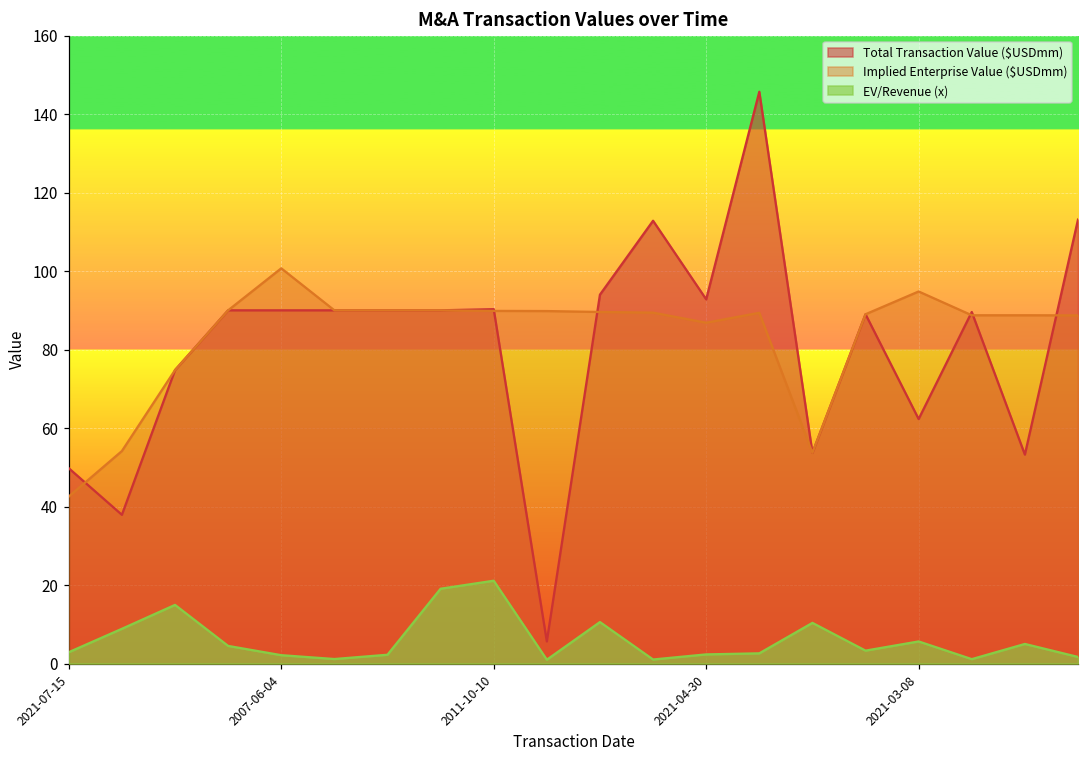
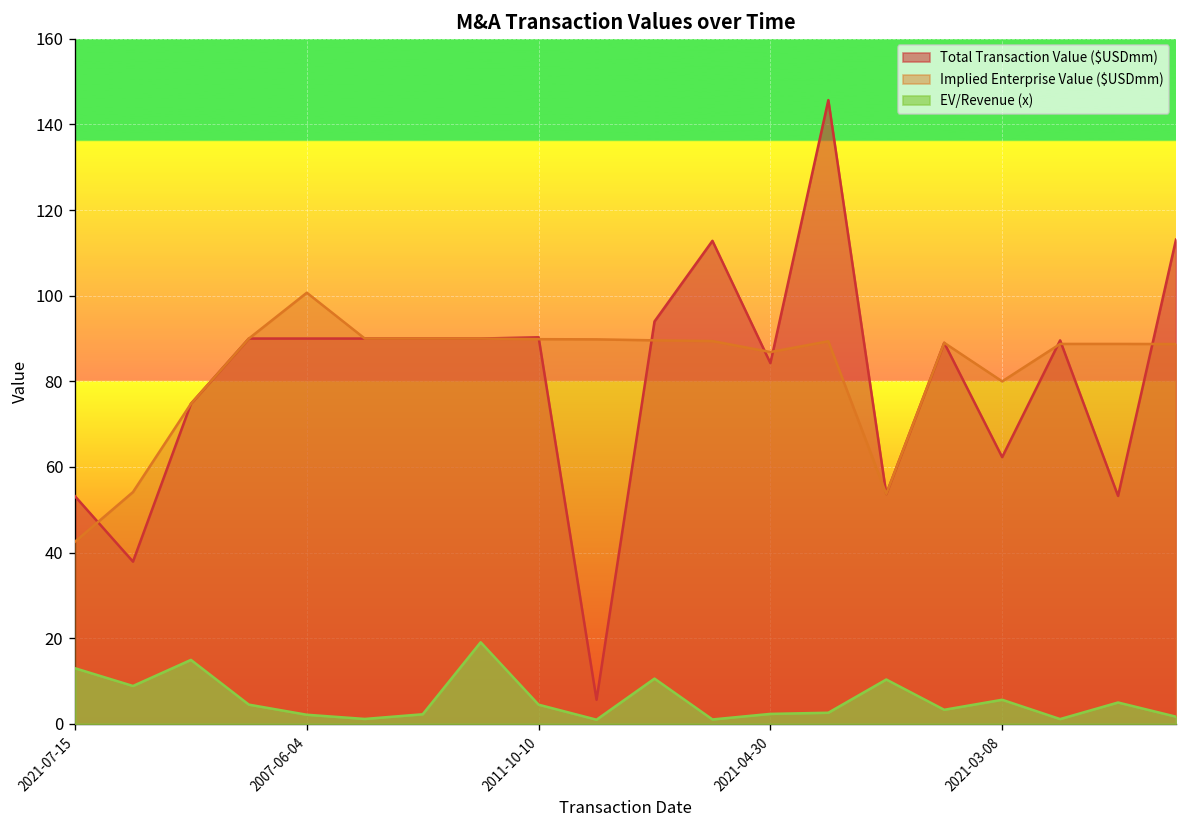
  {
    "Total Transaction Value ($USDmm)": {
-     "2021-07-15": 50,
+     "2021-07-15": 53,
      "2007-06-04": 90,
-     "2021-04-30": 93,
+     "2021-04-30": 84,
      "2021-03-08": 62
    },
    "Implied Enterprise Value ($USDmm)": {
      "2021-07-15": 43,
      "2007-06-04": 101,
      "2021-04-30": 87,
-     "2021-03-08": 95
+     "2021-03-08": 80
    },
    "EV/Revenue (x)": {
-     "2021-07-15": 3,
+     "2021-07-15": 13,
      "2007-06-04": 2,
-     "2011-10-10": 21,
+     "2011-10-10": 4,
      "2021-04-30": 2,
      "2021-03-08": 6
    }
  }
